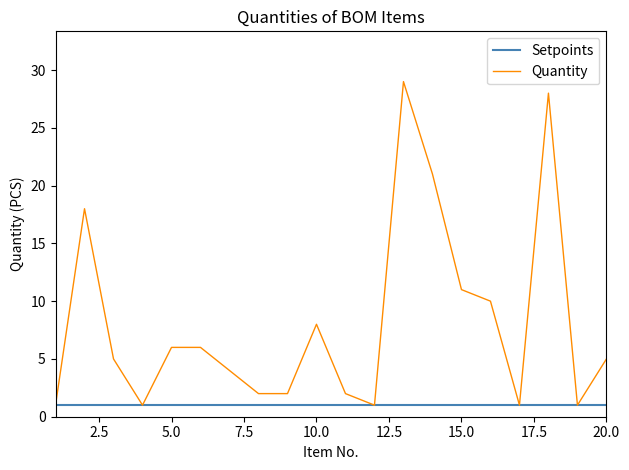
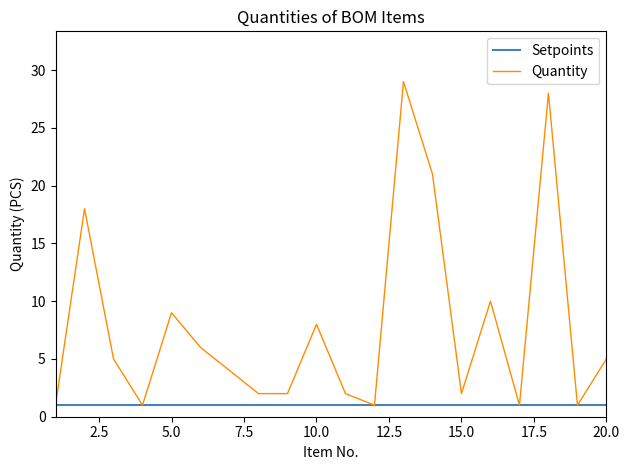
  {
    "Setpoints": {
      "5.0": 1,
      "10.0": 1,
      "15.0": 1,
      "20.0": 1
    },
    "Quantity": {
-     "5.0": 6,
+     "5.0": 9,
      "10.0": 8,
-     "15.0": 11,
+     "15.0": 2,
      "20.0": 5
    }
  }
